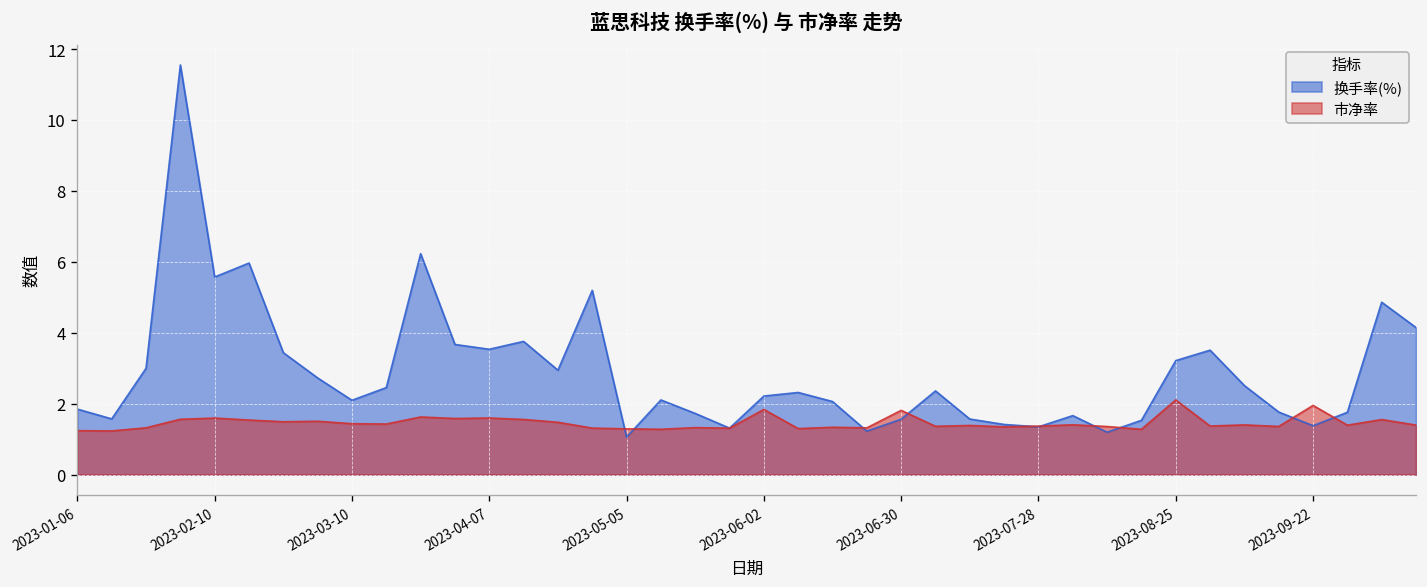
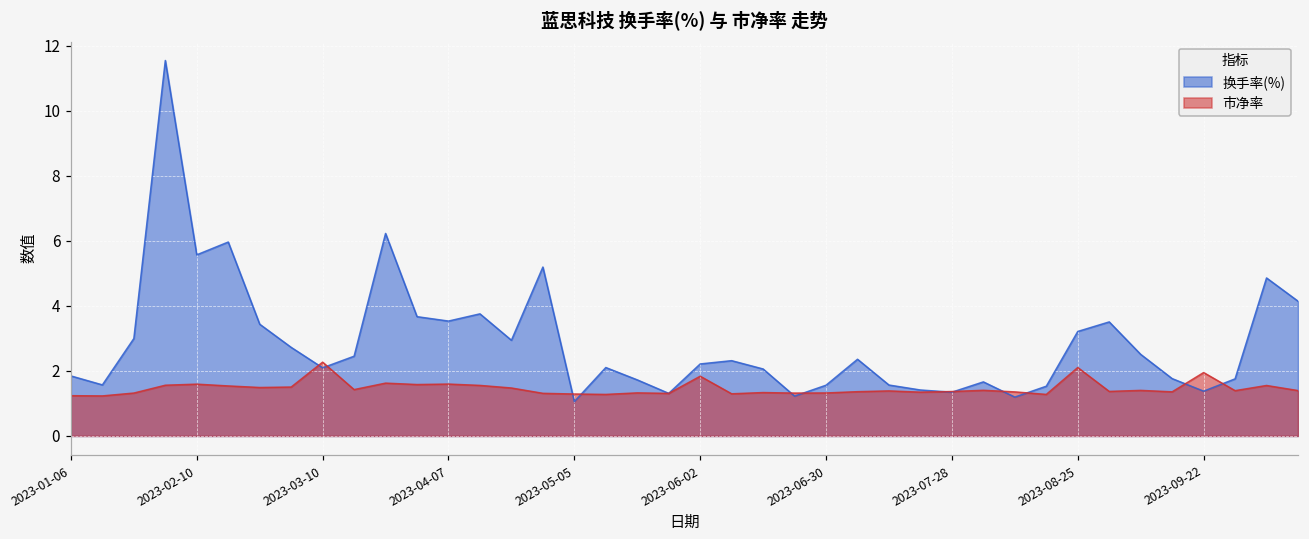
  {
    "换手率(%)": {
      "2023-01-06": 1.8,
      "2023-02-10": 5.6,
      "2023-03-10": 2.1,
      "2023-04-07": 3.5,
      "2023-05-05": 1.1,
      "2023-06-02": 2.2,
      "2023-06-30": 1.6,
      "2023-08-25": 3.2,
      "2023-09-22": 1.4
    },
    "市净率": {
      "2023-01-06": 1.2,
      "2023-02-10": 1.6,
-     "2023-03-10": 1.4,
+     "2023-03-10": 2.3,
      "2023-04-07": 1.6,
      "2023-05-05": 1.3,
      "2023-06-02": 1.8,
-     "2023-06-30": 1.8,
+     "2023-06-30": 1.3,
      "2023-08-25": 2.1,
      "2023-09-22": 2.0
    }
  }
